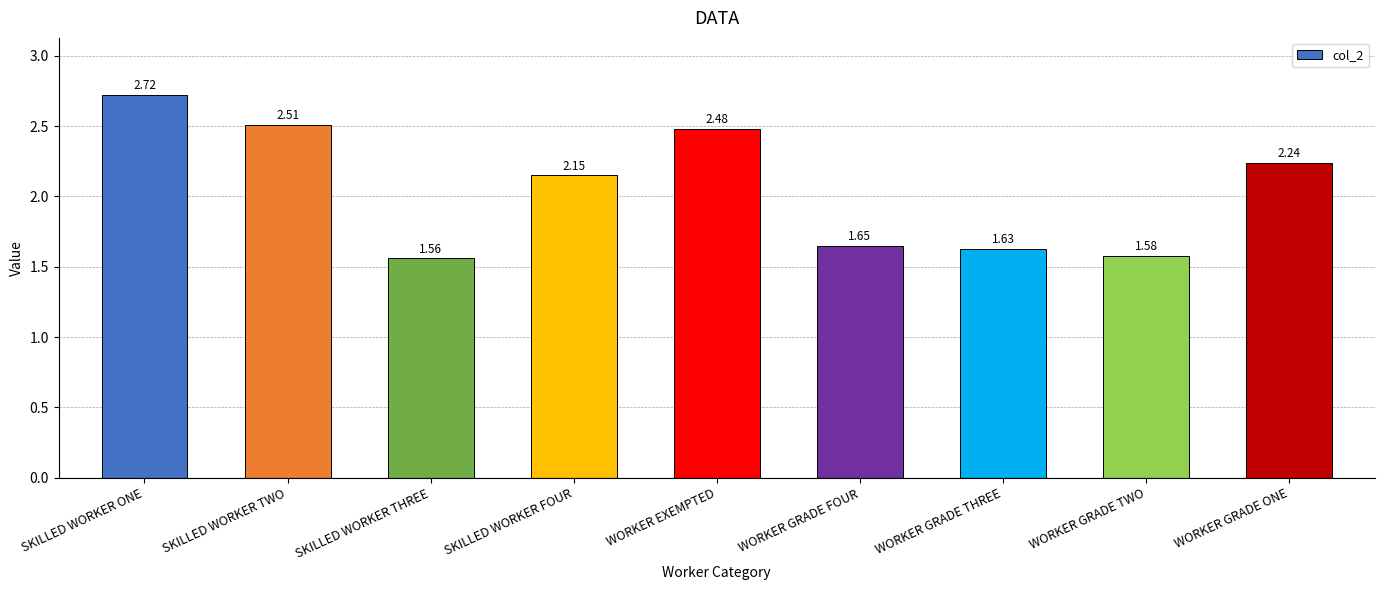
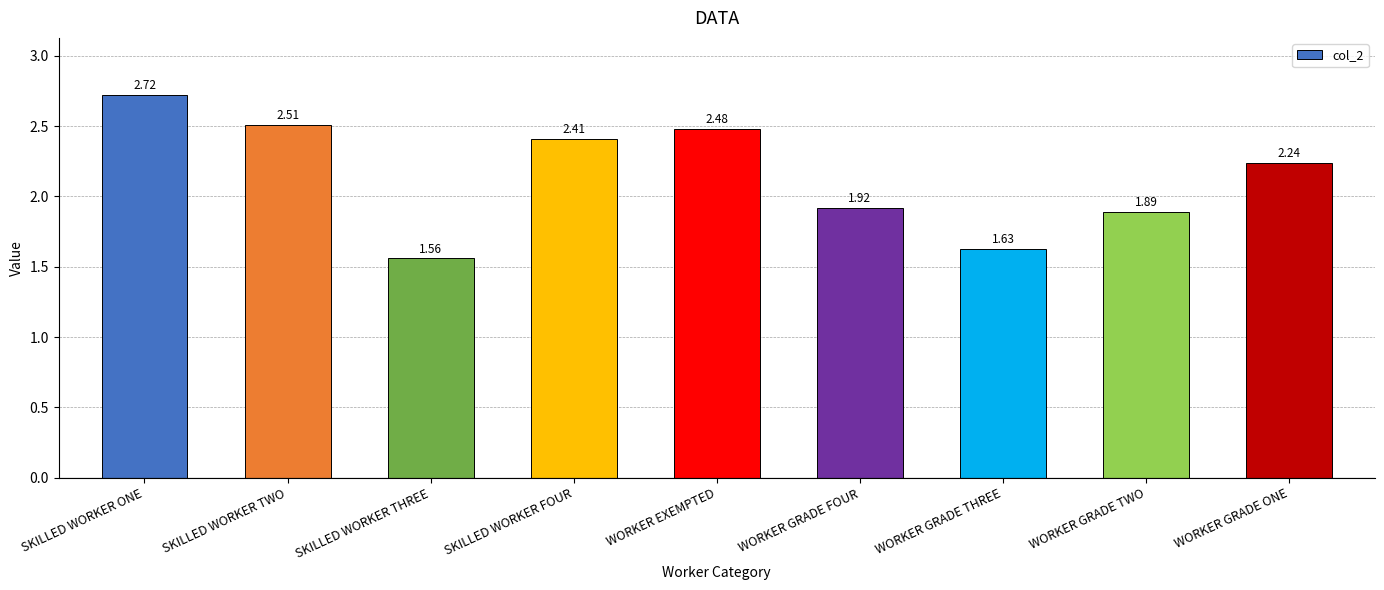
  {
    "SKILLED WORKER ONE": 2.72,
    "SKILLED WORKER TWO": 2.51,
    "SKILLED WORKER THREE": 1.56,
-   "SKILLED WORKER FOUR": 2.15,
+   "SKILLED WORKER FOUR": 2.41,
    "WORKER EXEMPTED": 2.48,
-   "WORKER GRADE FOUR": 1.65,
+   "WORKER GRADE FOUR": 1.92,
    "WORKER GRADE THREE": 1.63,
-   "WORKER GRADE TWO": 1.58,
+   "WORKER GRADE TWO": 1.89,
    "WORKER GRADE ONE": 2.24
  }
